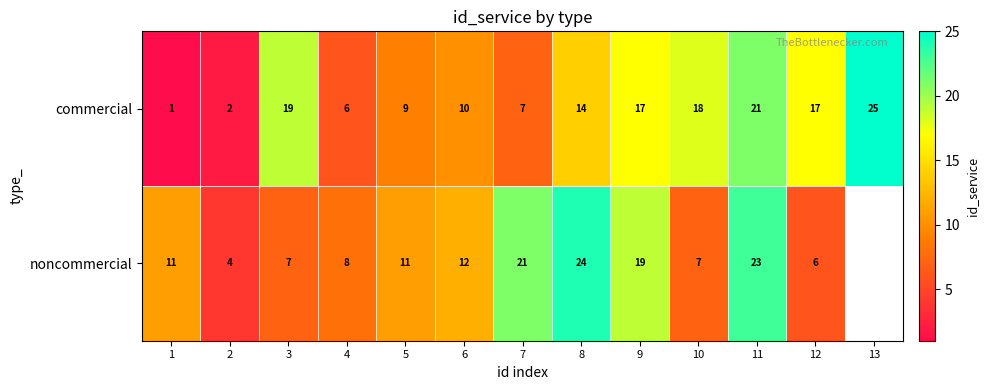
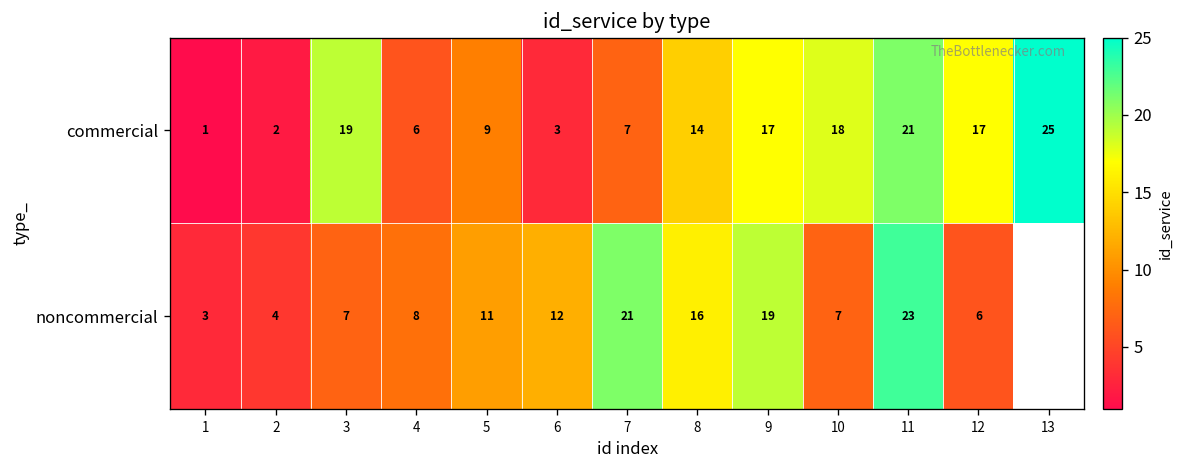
  {
    "commercial": {
      "1": 1,
      "2": 2,
      "3": 19,
      "4": 6,
      "5": 9,
-     "6": 10,
+     "6": 3,
      "7": 7,
      "8": 14,
      "9": 17,
      "10": 18,
      "11": 21,
      "13": 25
    },
    "noncommercial": {
-     "1": 11,
+     "1": 3,
      "2": 4,
      "3": 7,
      "4": 8,
      "5": 11,
      "6": 12,
      "7": 21,
-     "8": 24,
+     "8": 16,
      "9": 19,
      "10": 7,
      "11": 23,
      "12": 6
    }
  }
